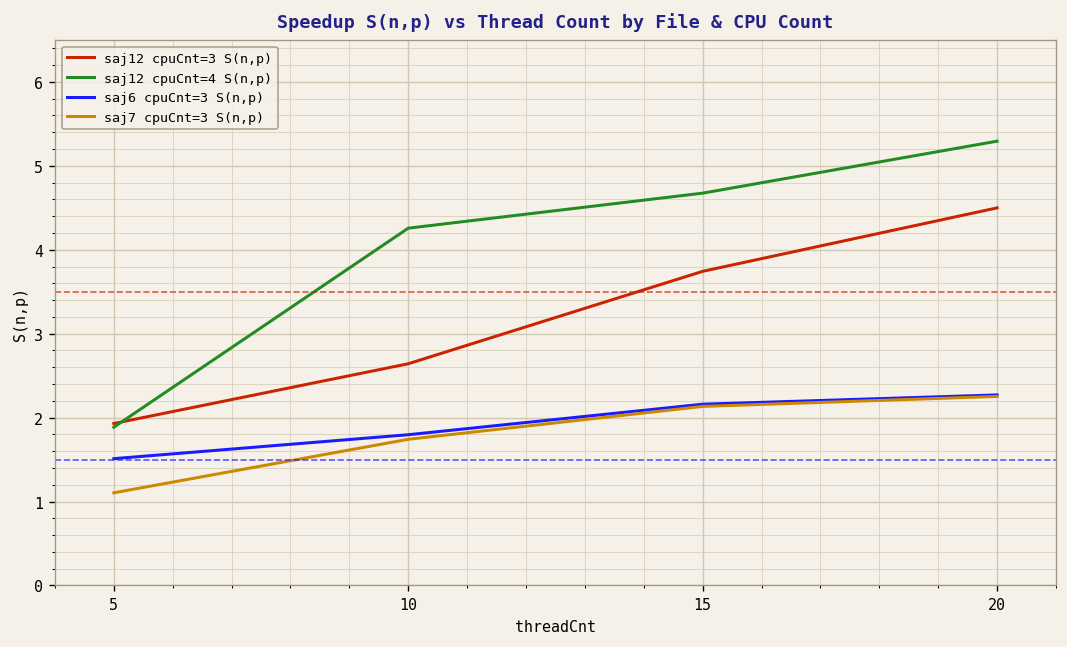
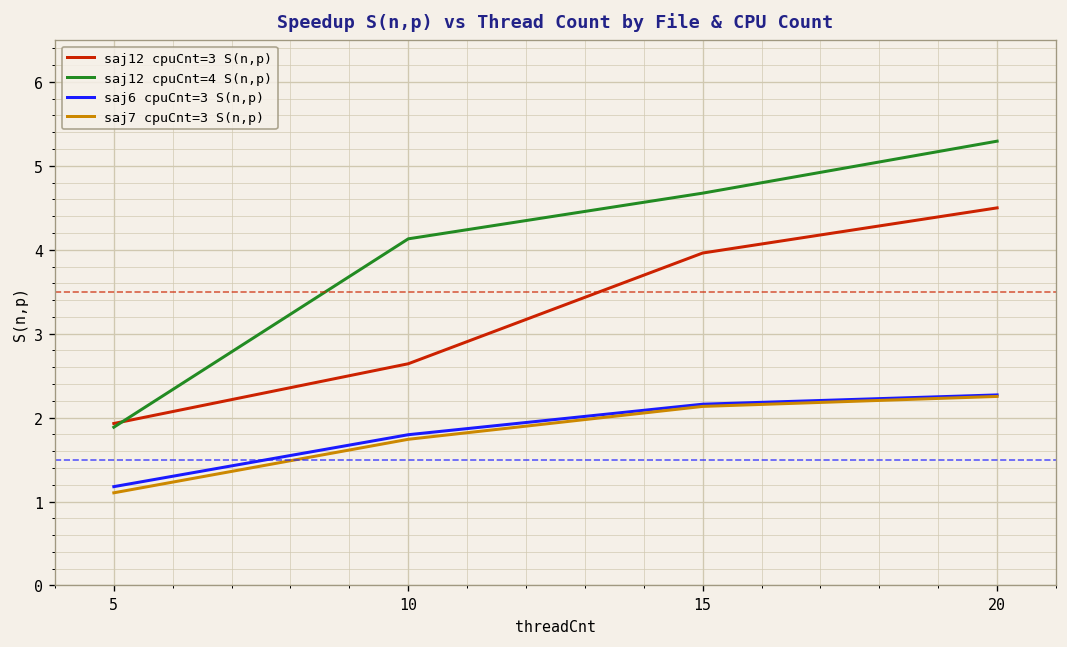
  {
    "saj12 cpuCnt=3 S(n,p)": {
      "5": 1.9,
      "10": 2.6,
-     "15": 3.7,
+     "15": 4.0,
      "20": 4.5
    },
    "saj12 cpuCnt=4 S(n,p)": {
      "5": 1.9,
-     "10": 4.3,
+     "10": 4.1,
      "15": 4.7,
      "20": 5.3
    },
    "saj6 cpuCnt=3 S(n,p)": {
-     "5": 1.5,
+     "5": 1.2,
      "10": 1.8
    },
    "saj7 cpuCnt=3 S(n,p)": {
      "5": 1.1,
      "10": 1.7
    }
  }
